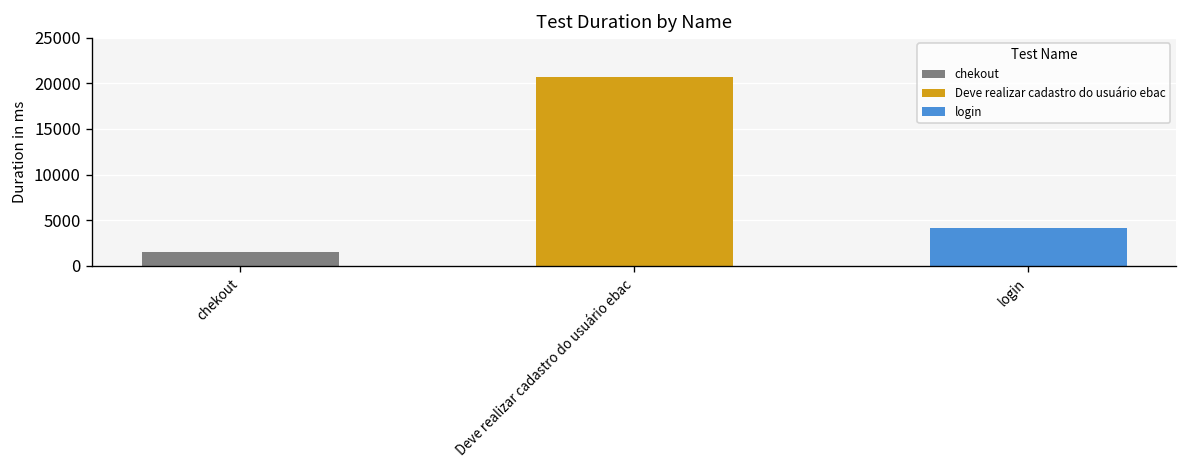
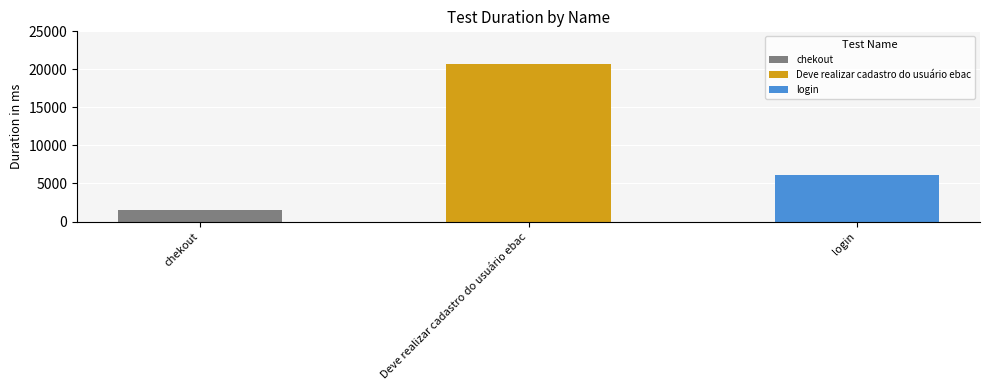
  {
    "chekout": 2000,
    "Deve realizar cadastro do usuário ebac": 21000,
-   "login": 4000
+   "login": 6000
  }
